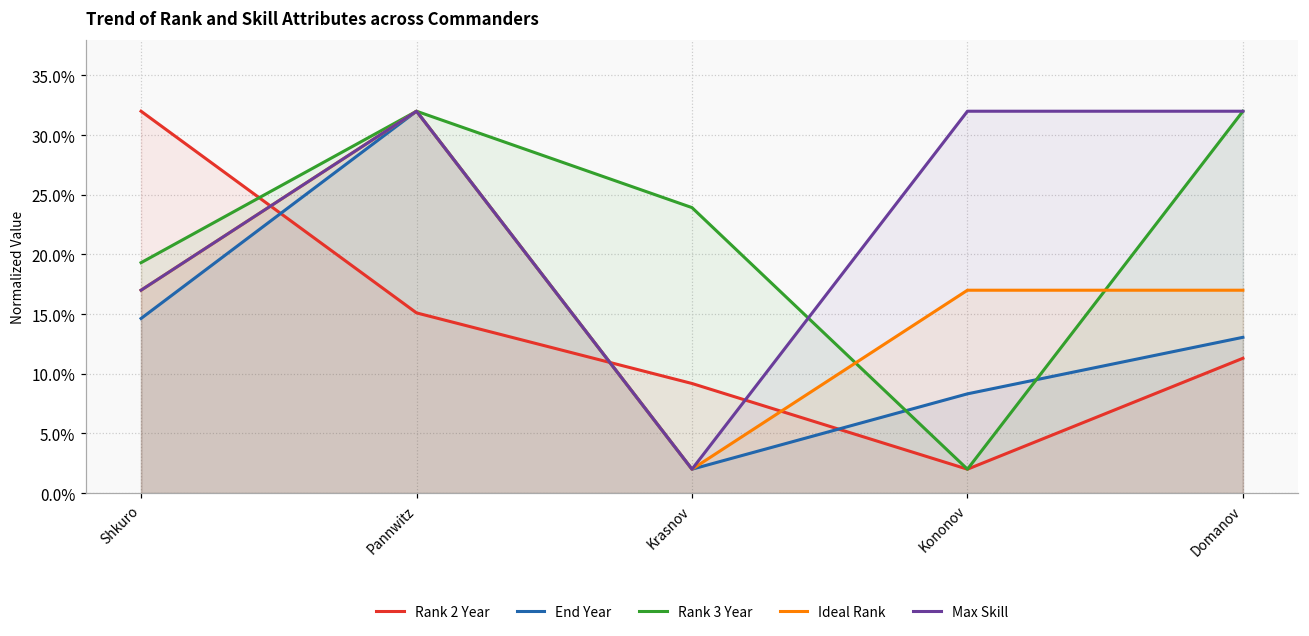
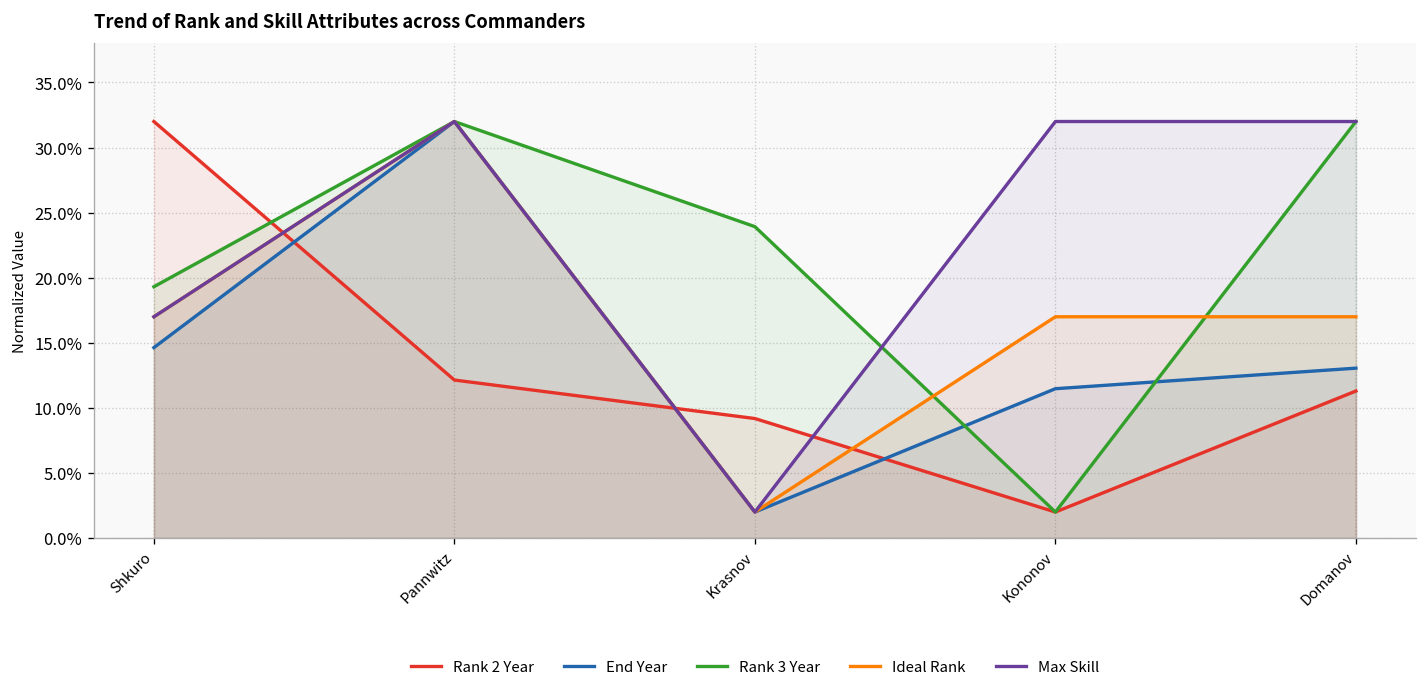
  {
    "Rank 2 Year": {
      "Shkuro": "32.0%",
-     "Pannwitz": "15.1%",
+     "Pannwitz": "12.1%",
      "Krasnov": "9.2%",
      "Domanov": "11.3%"
    },
    "End Year": {
      "Shkuro": "14.6%",
-     "Kononov": "8.3%",
+     "Kononov": "11.5%",
      "Domanov": "13.1%"
    },
    "Rank 3 Year": {
      "Shkuro": "19.3%",
      "Krasnov": "23.9%"
    },
    "Ideal Rank": {
      "Kononov": "17.0%",
      "Domanov": "17.0%"
    },
    "Max Skill": {
      "Kononov": "32.0%"
    }
  }
